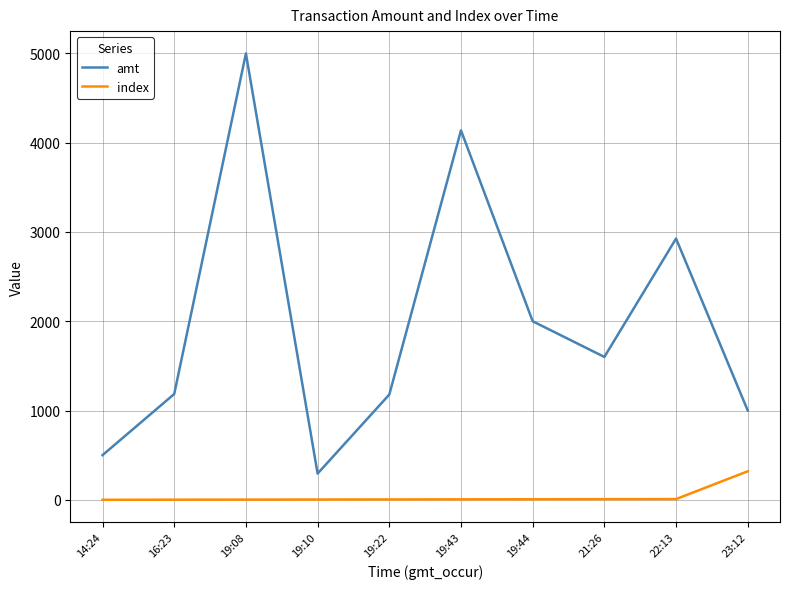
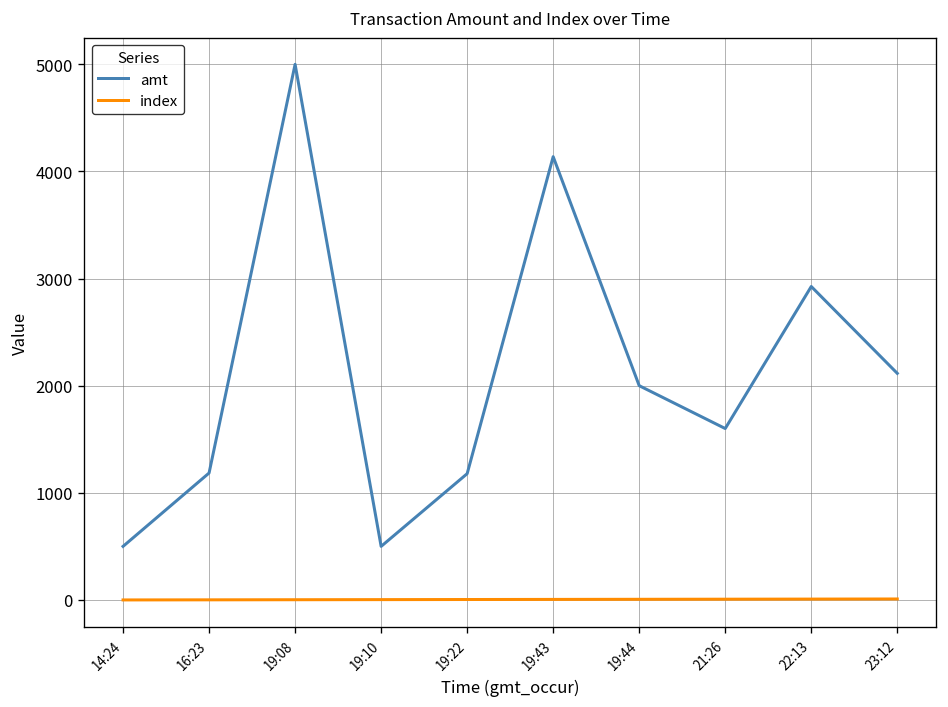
  {
    "amt": {
      "14:24": 500,
      "16:23": 1200,
      "19:08": 5000,
-     "19:10": 300,
+     "19:10": 500,
      "19:22": 1200,
      "19:43": 4100,
      "19:44": 2000,
      "21:26": 1600,
      "22:13": 2900,
-     "23:12": 1000
+     "23:12": 2100
    },
    "index": {
      "14:24": 0,
      "16:23": 0,
      "19:08": 0,
      "19:10": 0,
      "19:22": 0,
      "19:43": 0,
      "19:44": 0,
      "21:26": 0,
      "22:13": 0,
-     "23:12": 300
+     "23:12": 0
    }
  }
